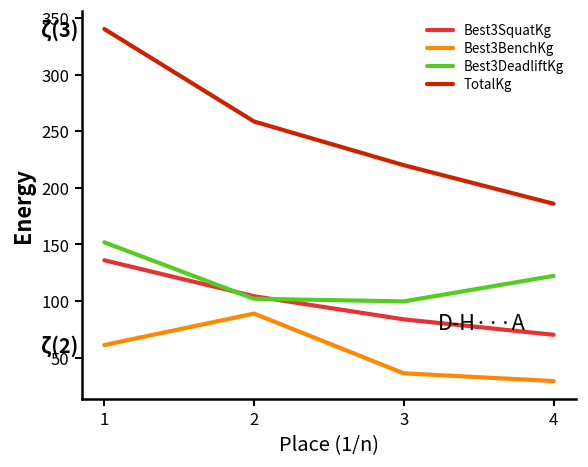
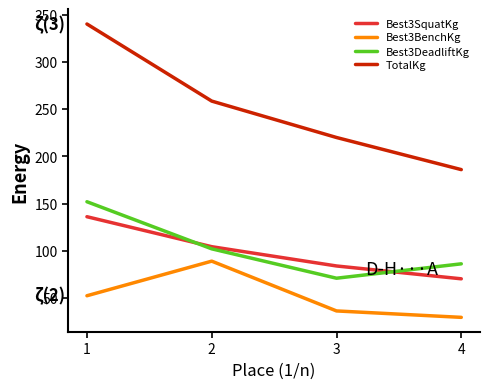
  {
    "Best3BenchKg": {
-     "1": 60,
+     "1": 50,
      "2": 90,
      "3": 40,
      "4": 30
    },
    "Best3DeadliftKg": {
      "1": 150,
-     "3": 100,
-     "4": 120
+     "3": 70,
+     "4": 90
    }
  }
